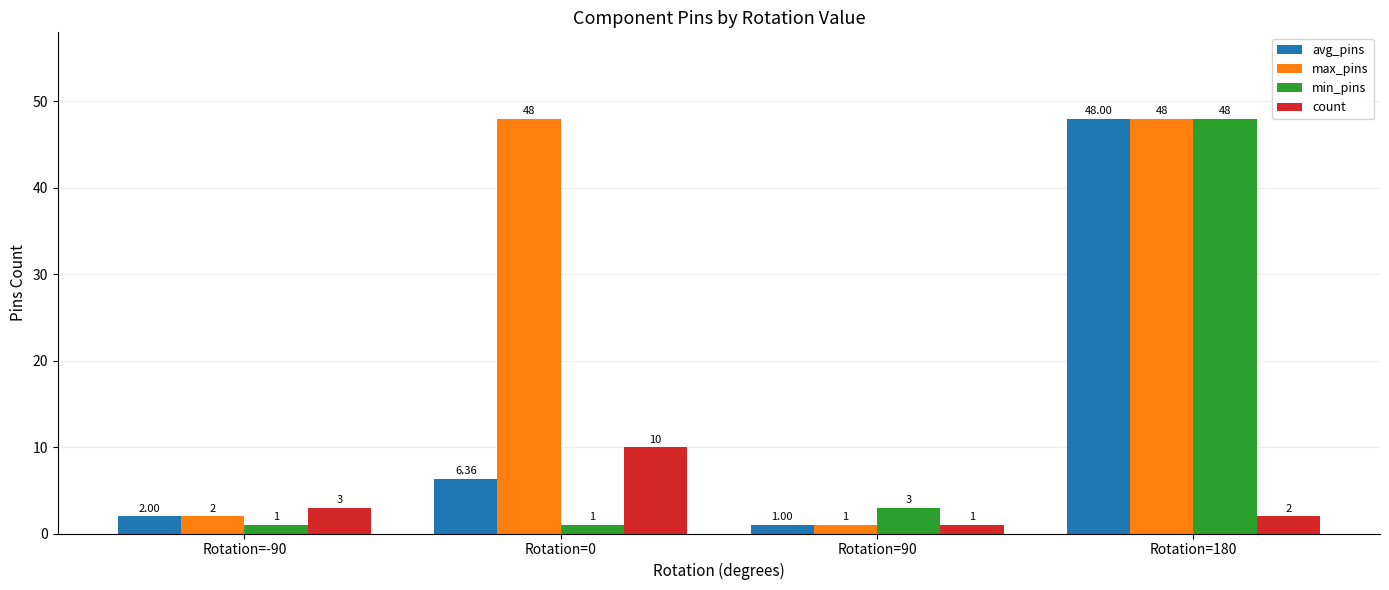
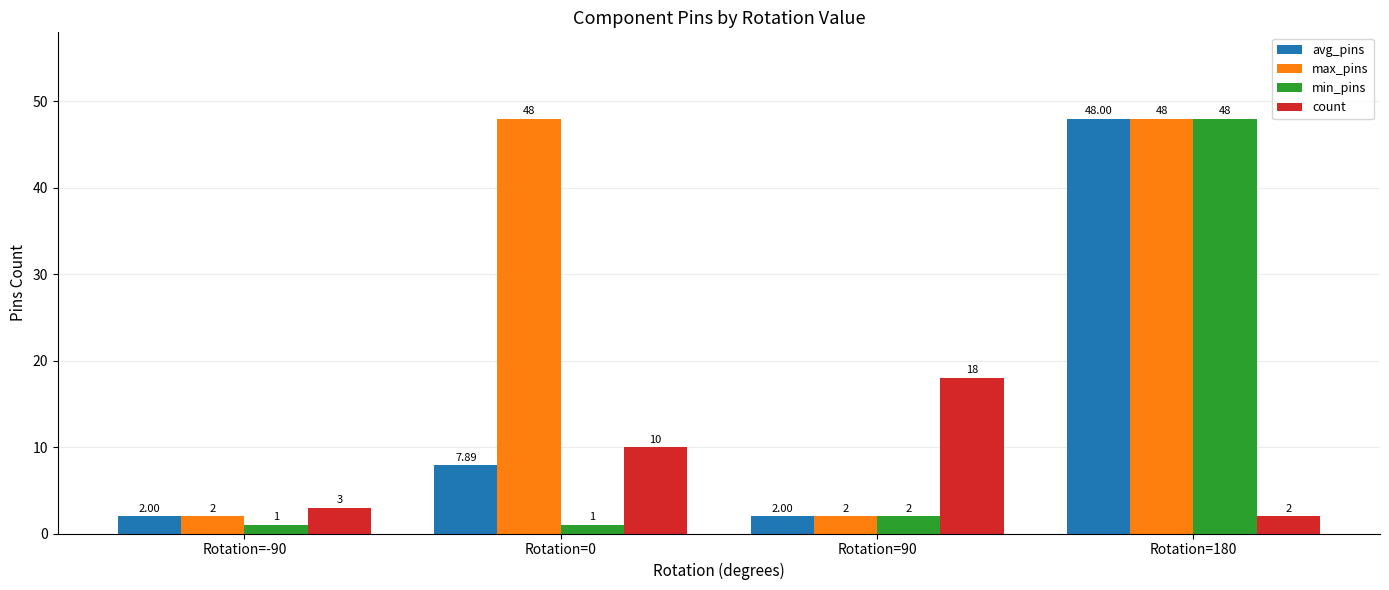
  {
    "avg_pins": {
      "Rotation=-90": 2.00,
-     "Rotation=0": 6.36,
-     "Rotation=90": 1.00,
+     "Rotation=0": 7.89,
+     "Rotation=90": 2.00,
      "Rotation=180": 48.00
    },
    "max_pins": {
      "Rotation=-90": 2,
      "Rotation=0": 48,
-     "Rotation=90": 1,
+     "Rotation=90": 2,
      "Rotation=180": 48
    },
    "min_pins": {
      "Rotation=-90": 1,
      "Rotation=0": 1,
-     "Rotation=90": 3,
+     "Rotation=90": 2,
      "Rotation=180": 48
    },
    "count": {
      "Rotation=-90": 3,
      "Rotation=0": 10,
-     "Rotation=90": 1,
+     "Rotation=90": 18,
      "Rotation=180": 2
    }
  }
